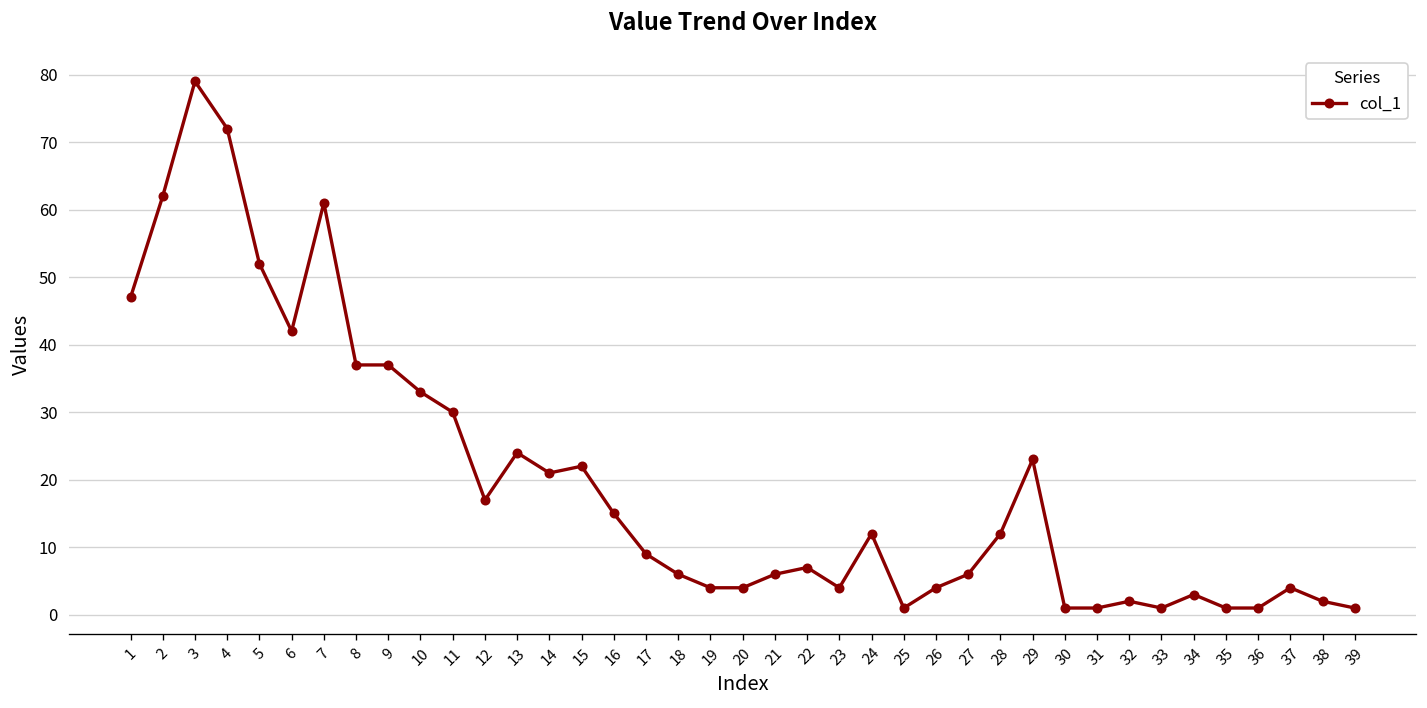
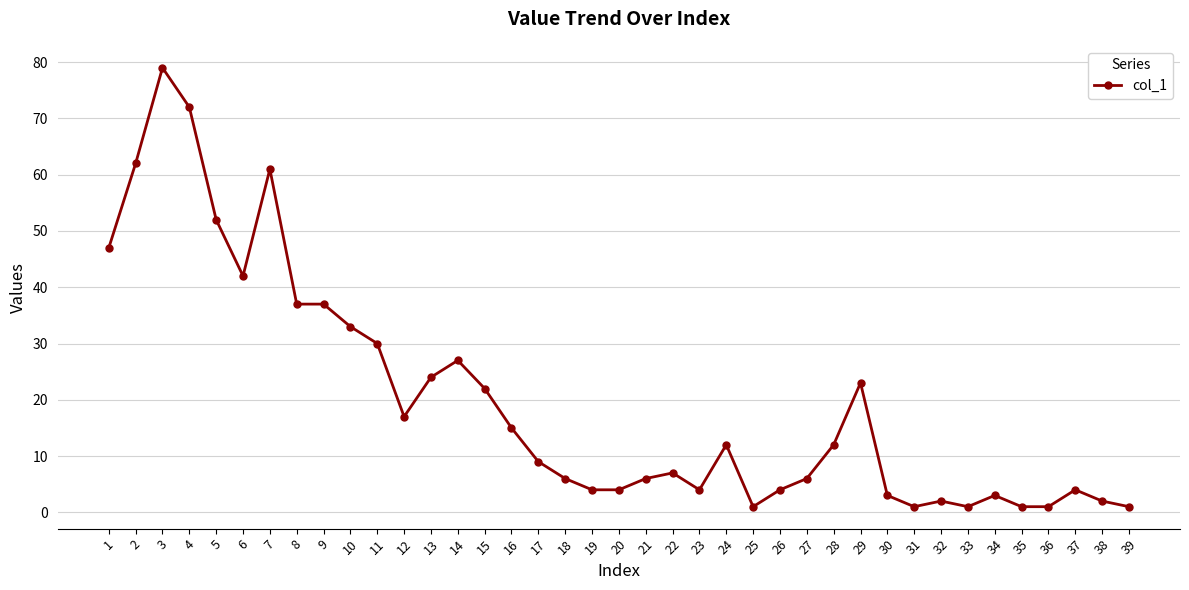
  {
    "1": 47,
    "2": 62,
    "3": 79,
    "4": 72,
    "5": 52,
    "6": 42,
    "7": 61,
    "8": 37,
    "9": 37,
    "10": 33,
    "11": 30,
    "12": 17,
    "13": 24,
-   "14": 21,
+   "14": 27,
    "15": 22,
    "16": 15,
    "17": 9,
    "18": 6,
    "19": 4,
    "20": 4,
    "21": 6,
    "22": 7,
    "23": 4,
    "24": 12,
    "25": 1,
    "26": 4,
    "27": 6,
    "28": 12,
    "29": 23,
-   "30": 1,
+   "30": 3,
    "31": 1,
    "32": 2,
    "33": 1,
    "34": 3,
    "35": 1,
    "36": 1,
    "37": 4,
    "38": 2,
    "39": 1
  }
